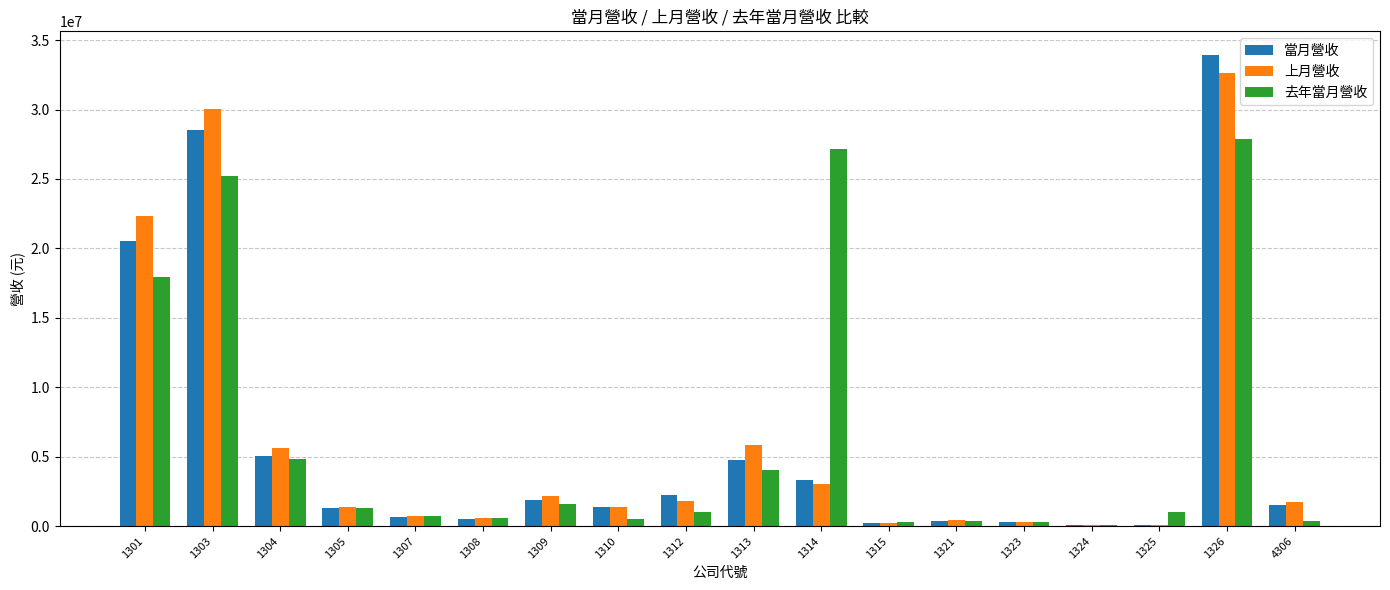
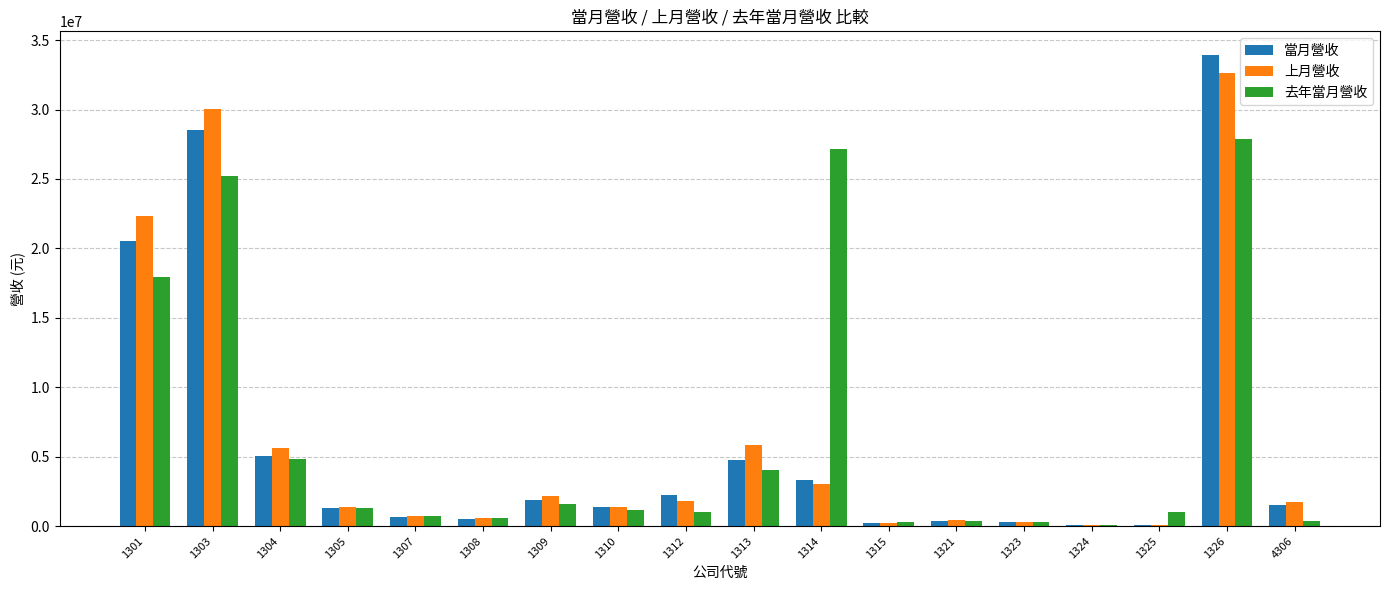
  {
    "當月營收": {
      "1301": 20600000,
      "1303": 28500000,
      "1304": 5000000,
      "1305": 1300000,
      "1307": 700000,
      "1308": 500000,
      "1309": 1900000,
      "1310": 1400000,
      "1312": 2200000,
      "1313": 4800000,
      "1314": 3300000,
      "1315": 200000,
      "1321": 400000,
      "1323": 300000,
      "1326": 33900000,
      "4306": 1500000
    },
    "上月營收": {
      "1301": 22400000,
      "1303": 30000000,
      "1304": 5600000,
      "1305": 1400000,
      "1307": 700000,
      "1308": 600000,
      "1309": 2100000,
      "1310": 1400000,
      "1312": 1800000,
      "1313": 5800000,
      "1314": 3000000,
      "1315": 200000,
      "1321": 500000,
      "1323": 300000,
      "1326": 32600000,
      "4306": 1800000
    },
    "去年當月營收": {
      "1301": 17900000,
      "1303": 25200000,
      "1304": 4800000,
      "1305": 1300000,
      "1307": 800000,
      "1308": 600000,
      "1309": 1600000,
-     "1310": 500000,
+     "1310": 1200000,
      "1312": 1000000,
      "1313": 4100000,
      "1314": 27100000,
      "1315": 300000,
      "1321": 300000,
      "1323": 300000,
      "1325": 1000000,
      "1326": 27900000,
      "4306": 400000
    }
  }
